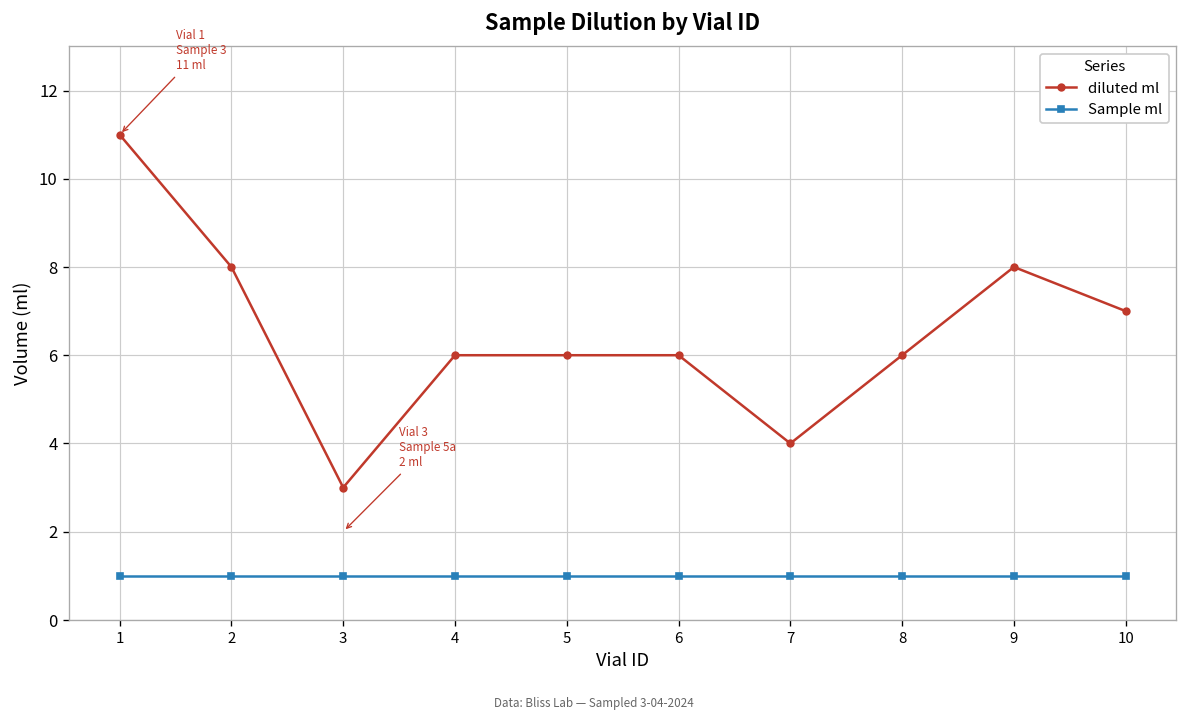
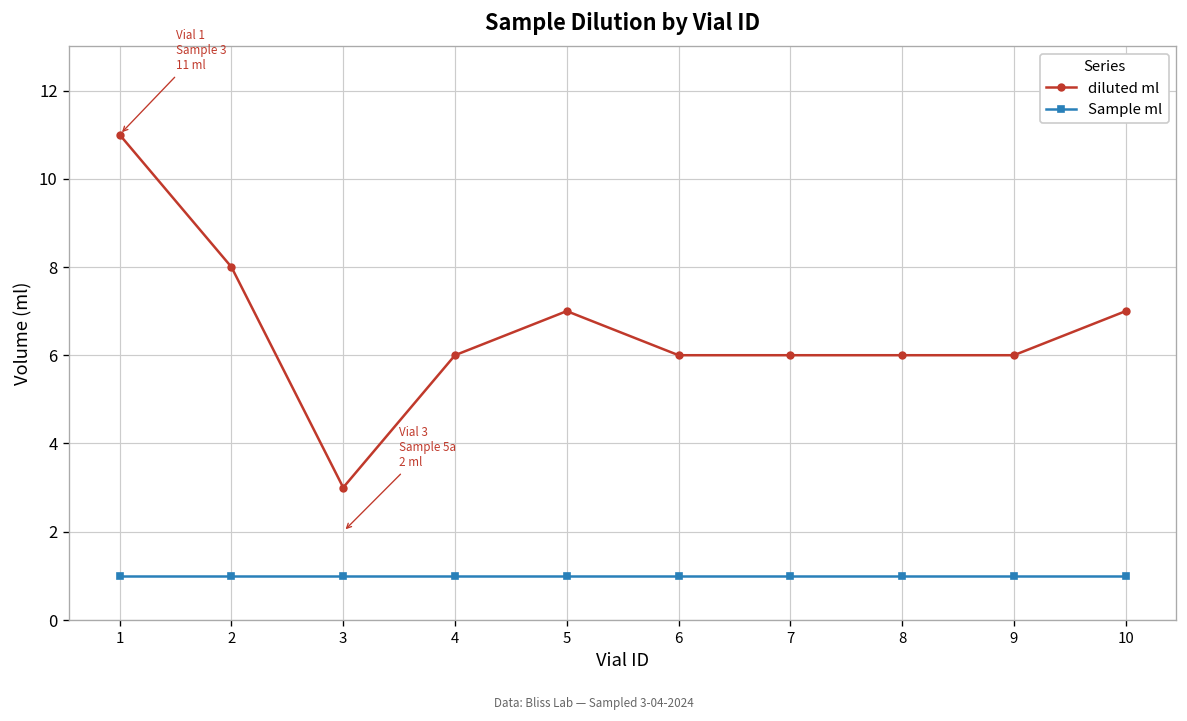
  {
    "diluted ml": {
      "2": 8,
      "4": 6,
-     "5": 6,
+     "5": 7,
      "6": 6,
-     "7": 4,
+     "7": 6,
      "8": 6,
-     "9": 8,
+     "9": 6,
      "10": 7
    },
    "Sample ml": {
      "1": 1,
      "2": 1,
      "3": 1,
      "4": 1,
      "5": 1,
      "6": 1,
      "7": 1,
      "8": 1,
      "9": 1,
      "10": 1
    }
  }
